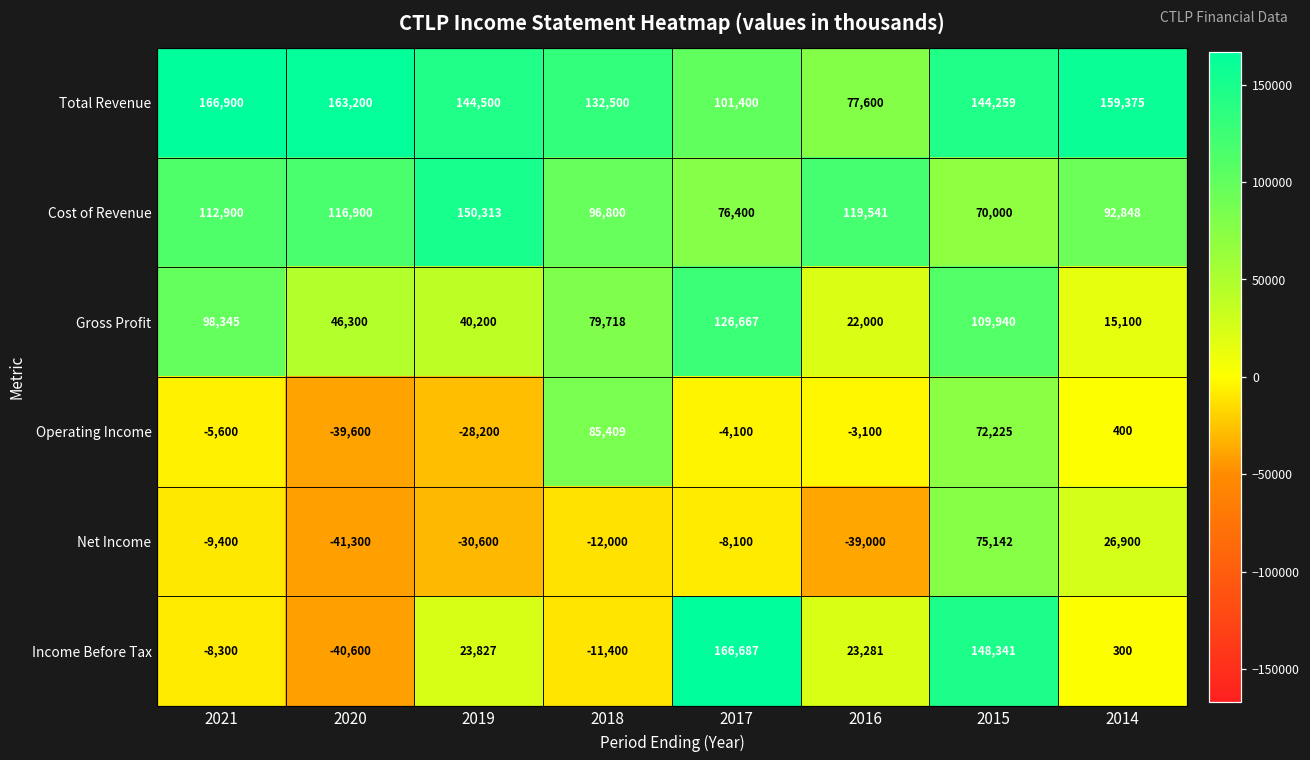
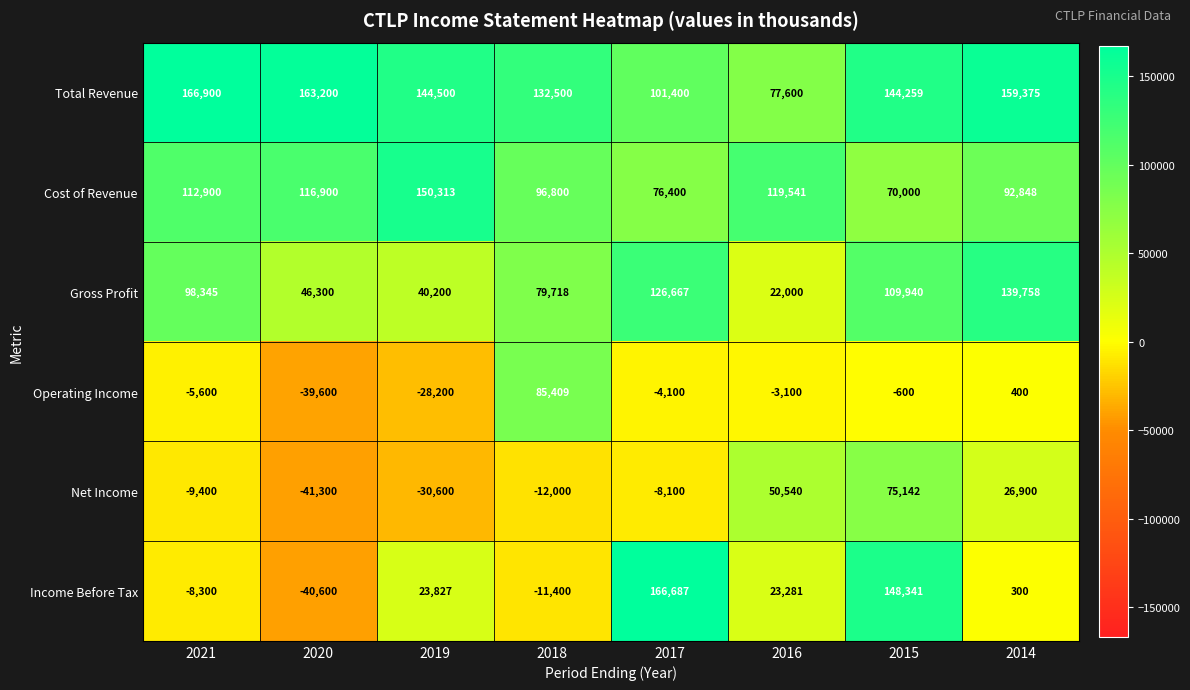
  {
    "Total Revenue": {
      "2021": "166,900",
      "2020": "163,200",
      "2019": "144,500",
      "2018": "132,500",
      "2017": "101,400",
      "2016": "77,600",
      "2015": "144,259",
      "2014": "159,375"
    },
    "Cost of Revenue": {
      "2021": "112,900",
      "2020": "116,900",
      "2019": "150,313",
      "2018": "96,800",
      "2017": "76,400",
      "2016": "119,541",
      "2015": "70,000",
      "2014": "92,848"
    },
    "Gross Profit": {
      "2021": "98,345",
      "2020": "46,300",
      "2019": "40,200",
      "2018": "79,718",
      "2017": "126,667",
      "2016": "22,000",
      "2015": "109,940",
-     "2014": "15,100"
+     "2014": "139,758"
    },
    "Operating Income": {
      "2021": "-5,600",
      "2020": "-39,600",
      "2019": "-28,200",
      "2018": "85,409",
      "2017": "-4,100",
      "2016": "-3,100",
-     "2015": "72,225",
+     "2015": "-600",
      "2014": "400"
    },
    "Net Income": {
      "2021": "-9,400",
      "2020": "-41,300",
      "2019": "-30,600",
      "2018": "-12,000",
      "2017": "-8,100",
-     "2016": "-39,000",
+     "2016": "50,540",
      "2015": "75,142",
      "2014": "26,900"
    },
    "Income Before Tax": {
      "2021": "-8,300",
      "2020": "-40,600",
      "2019": "23,827",
      "2018": "-11,400",
      "2017": "166,687",
      "2016": "23,281",
      "2015": "148,341",
      "2014": "300"
    }
  }
